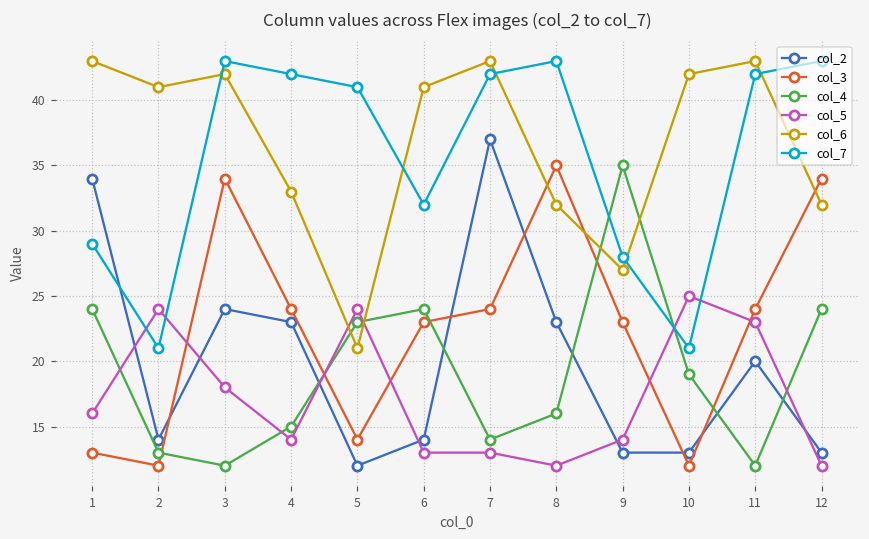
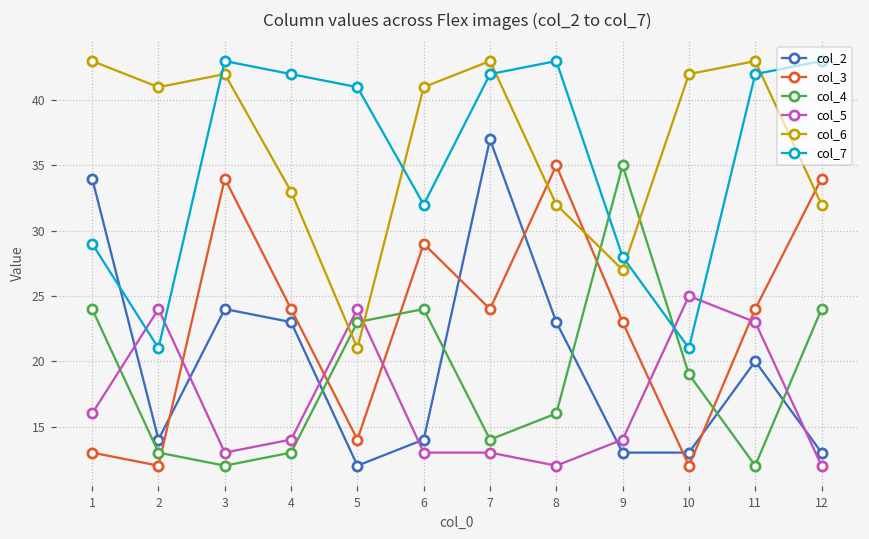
  {
    "col_2": {
      "1": 34,
      "2": 14,
      "3": 24,
      "4": 23,
      "5": 12,
      "6": 14,
      "7": 37,
      "8": 23,
      "9": 13,
      "10": 13,
      "11": 20,
      "12": 13
    },
    "col_3": {
      "1": 13,
      "2": 12,
      "3": 34,
      "4": 24,
      "5": 14,
-     "6": 23,
+     "6": 29,
      "7": 24,
      "8": 35,
      "9": 23,
      "10": 12,
      "11": 24,
      "12": 34
    },
    "col_4": {
      "1": 24,
      "2": 13,
      "3": 12,
-     "4": 15,
+     "4": 13,
      "5": 23,
      "6": 24,
      "7": 14,
      "8": 16,
      "9": 35,
      "10": 19,
      "11": 12,
      "12": 24
    },
    "col_5": {
      "1": 16,
      "2": 24,
-     "3": 18,
+     "3": 13,
      "4": 14,
      "5": 24,
      "6": 13,
      "7": 13,
      "8": 12,
      "9": 14,
      "10": 25,
      "11": 23,
      "12": 12
    },
    "col_6": {
      "1": 43,
      "2": 41,
      "3": 42,
      "4": 33,
      "5": 21,
      "6": 41,
      "7": 43,
      "8": 32,
      "9": 27,
      "10": 42,
      "11": 43,
      "12": 32
    },
    "col_7": {
      "1": 29,
      "2": 21,
      "3": 43,
      "4": 42,
      "5": 41,
      "6": 32,
      "7": 42,
      "8": 43,
      "9": 28,
      "10": 21,
      "11": 42
    }
  }
